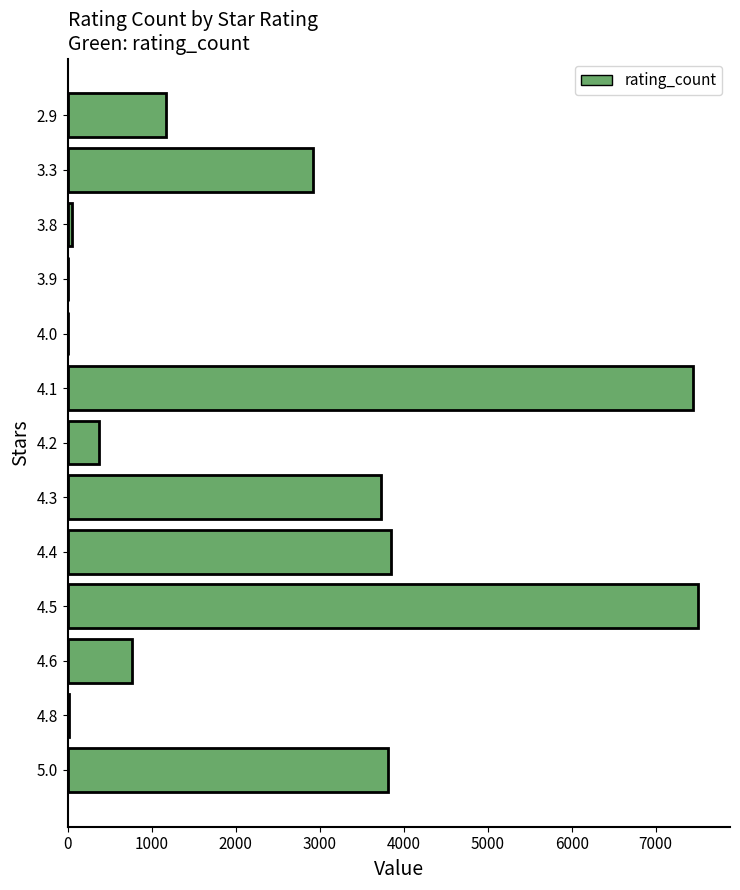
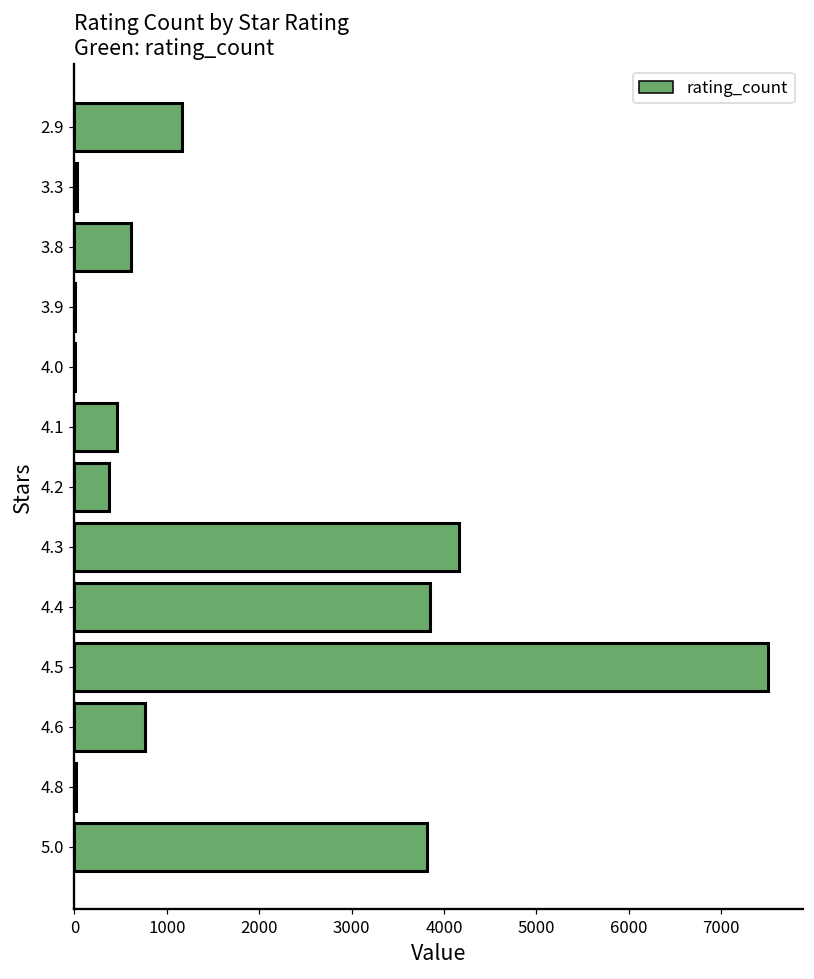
  {
    "2.9": 1200,
-   "3.3": 2900,
-   "3.8": 100,
-   "4.1": 7400,
+   "3.3": 0,
+   "3.8": 600,
+   "4.1": 500,
    "4.2": 400,
-   "4.3": 3700,
+   "4.3": 4200,
    "4.4": 3800,
    "4.5": 7500,
    "4.6": 800,
    "5.0": 3800
  }
